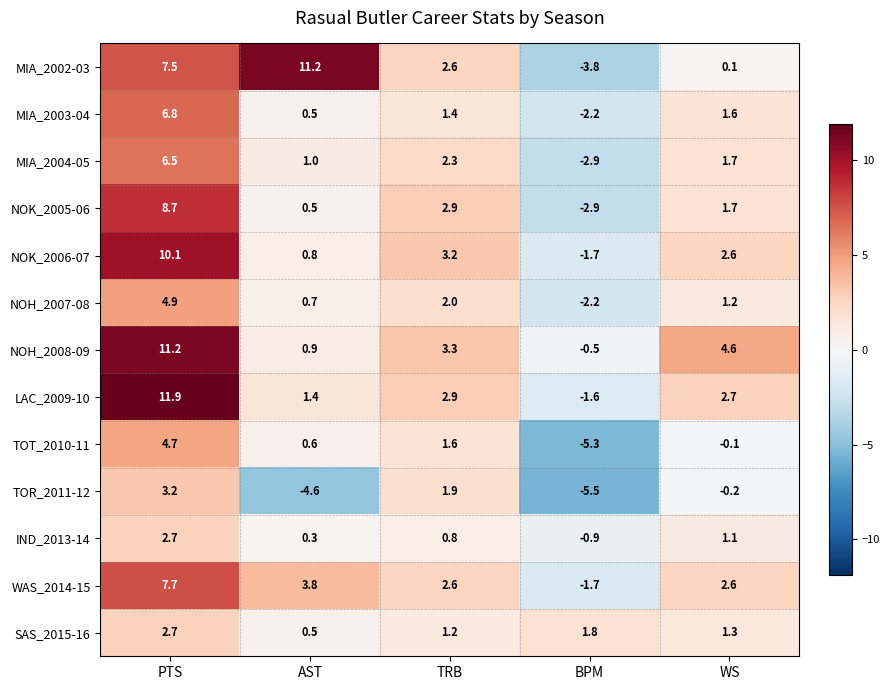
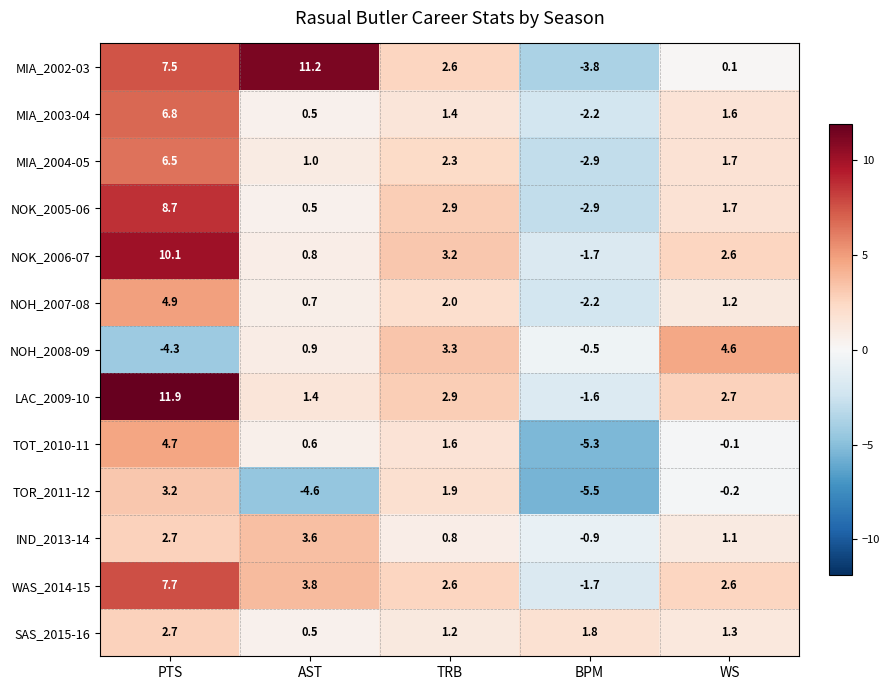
  {
    "MIA_2002-03": {
      "PTS": 7.5,
      "AST": 11.2,
      "TRB": 2.6,
      "BPM": -3.8,
      "WS": 0.1
    },
    "MIA_2003-04": {
      "PTS": 6.8,
      "AST": 0.5,
      "TRB": 1.4,
      "BPM": -2.2,
      "WS": 1.6
    },
    "MIA_2004-05": {
      "PTS": 6.5,
      "AST": 1.0,
      "TRB": 2.3,
      "BPM": -2.9,
      "WS": 1.7
    },
    "NOK_2005-06": {
      "PTS": 8.7,
      "AST": 0.5,
      "TRB": 2.9,
      "BPM": -2.9,
      "WS": 1.7
    },
    "NOK_2006-07": {
      "PTS": 10.1,
      "AST": 0.8,
      "TRB": 3.2,
      "BPM": -1.7,
      "WS": 2.6
    },
    "NOH_2007-08": {
      "PTS": 4.9,
      "AST": 0.7,
      "TRB": 2.0,
      "BPM": -2.2,
      "WS": 1.2
    },
    "NOH_2008-09": {
-     "PTS": 11.2,
+     "PTS": -4.3,
      "AST": 0.9,
      "TRB": 3.3,
      "BPM": -0.5,
      "WS": 4.6
    },
    "LAC_2009-10": {
      "PTS": 11.9,
      "AST": 1.4,
      "TRB": 2.9,
      "BPM": -1.6,
      "WS": 2.7
    },
    "TOT_2010-11": {
      "PTS": 4.7,
      "AST": 0.6,
      "TRB": 1.6,
      "BPM": -5.3,
      "WS": -0.1
    },
    "TOR_2011-12": {
      "PTS": 3.2,
      "AST": -4.6,
      "TRB": 1.9,
      "BPM": -5.5,
      "WS": -0.2
    },
    "IND_2013-14": {
      "PTS": 2.7,
-     "AST": 0.3,
+     "AST": 3.6,
      "TRB": 0.8,
      "BPM": -0.9,
      "WS": 1.1
    },
    "WAS_2014-15": {
      "PTS": 7.7,
      "AST": 3.8,
      "TRB": 2.6,
      "BPM": -1.7,
      "WS": 2.6
    },
    "SAS_2015-16": {
      "PTS": 2.7,
      "AST": 0.5,
      "TRB": 1.2,
      "BPM": 1.8,
      "WS": 1.3
    }
  }
